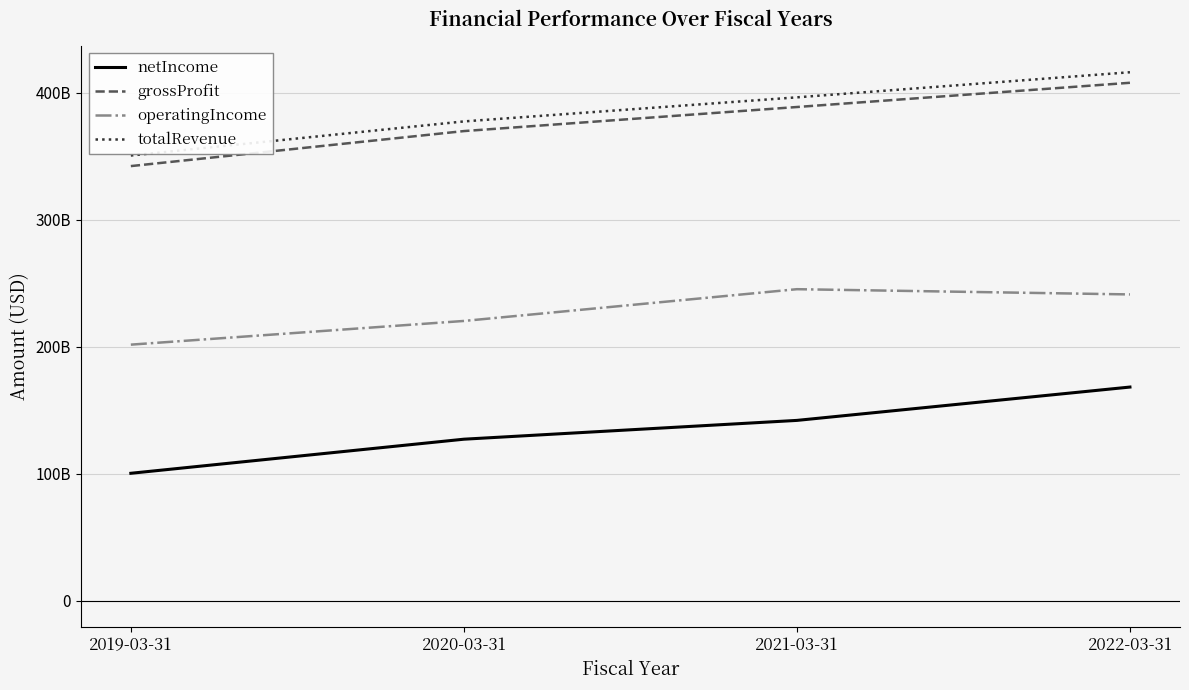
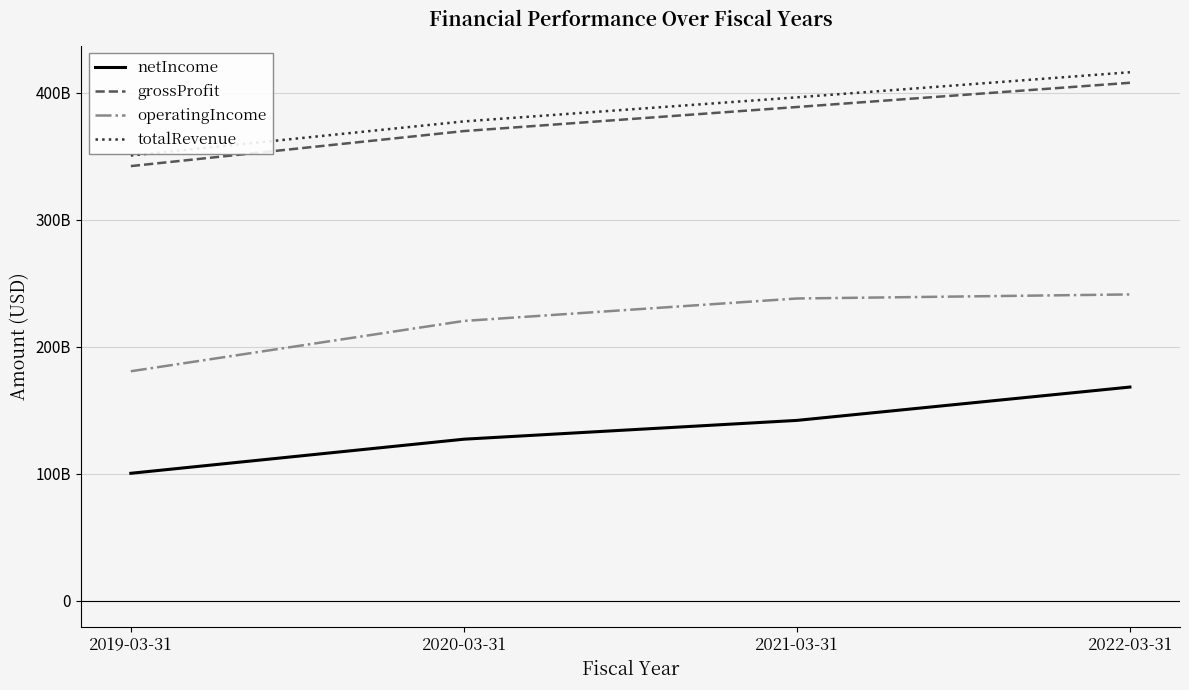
  {
    "netIncome": {
      "2019-03-31": 100000000000,
      "2020-03-31": 127000000000,
      "2021-03-31": 142000000000,
      "2022-03-31": 168000000000
    },
    "operatingIncome": {
-     "2019-03-31": 202000000000,
+     "2019-03-31": 181000000000,
      "2020-03-31": 220000000000,
-     "2021-03-31": 245000000000,
+     "2021-03-31": 238000000000,
      "2022-03-31": 241000000000
    }
  }
